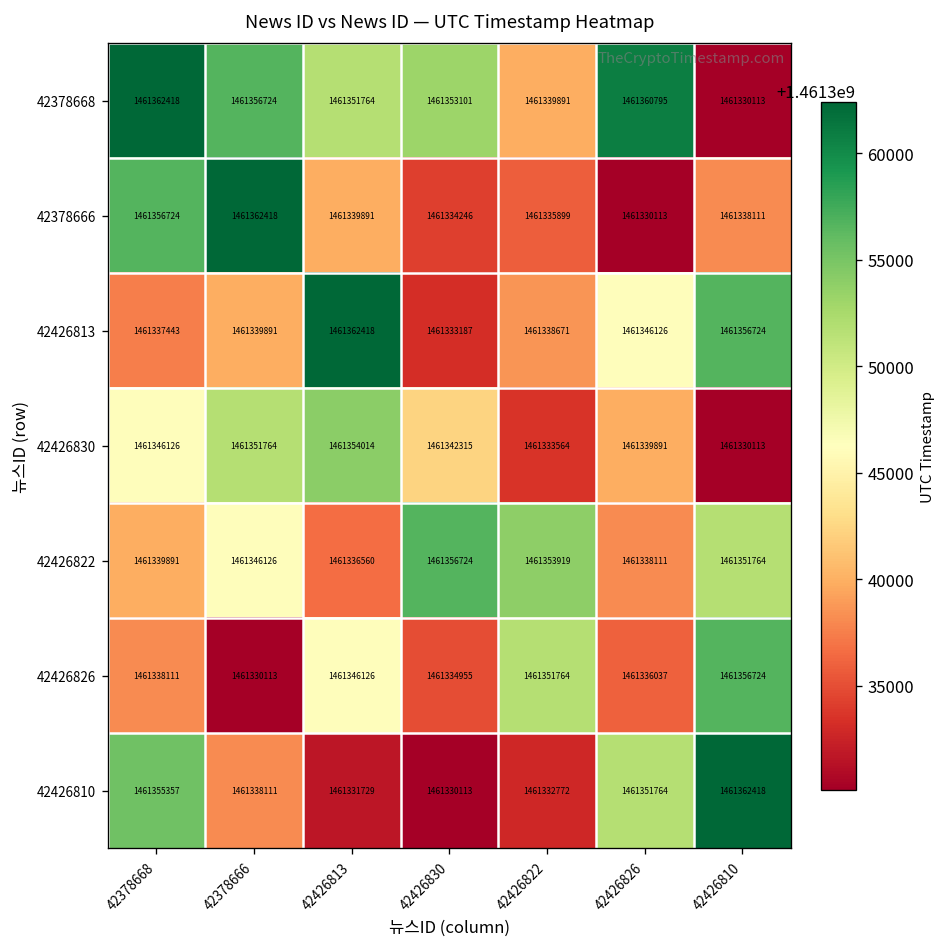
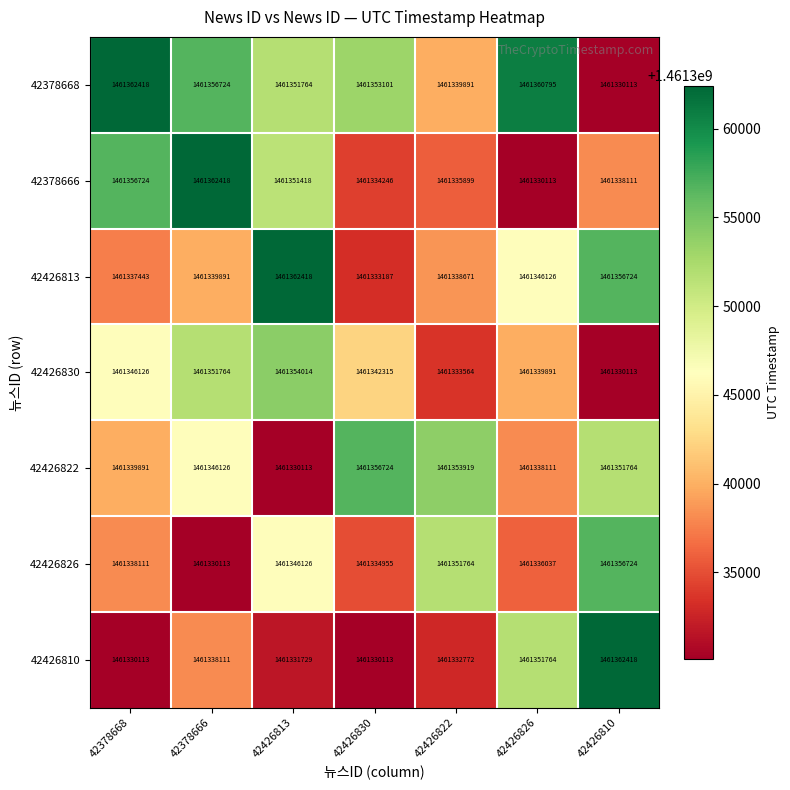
  {
    "42378668": {
      "42378668": 1461362418,
      "42378666": 1461356724,
      "42426813": 1461351764,
      "42426830": 1461353101,
      "42426822": 1461339891,
      "42426810": 1461330113
    },
    "42378666": {
      "42378668": 1461356724,
      "42378666": 1461362418,
-     "42426813": 1461339891,
+     "42426813": 1461351418,
      "42426830": 1461334246,
      "42426822": 1461335899,
      "42426826": 1461330113,
      "42426810": 1461338111
    },
    "42426813": {
      "42378668": 1461337443,
      "42378666": 1461339891,
      "42426813": 1461362418,
      "42426830": 1461333187,
      "42426822": 1461338671,
      "42426826": 1461346126,
      "42426810": 1461356724
    },
    "42426830": {
      "42378668": 1461346126,
      "42378666": 1461351764,
      "42426813": 1461354014,
      "42426830": 1461342315,
      "42426822": 1461333564,
      "42426826": 1461339891,
      "42426810": 1461330113
    },
    "42426822": {
      "42378668": 1461339891,
      "42378666": 1461346126,
-     "42426813": 1461336560,
+     "42426813": 1461330113,
      "42426830": 1461356724,
      "42426822": 1461353919,
      "42426826": 1461338111,
      "42426810": 1461351764
    },
    "42426826": {
      "42378668": 1461338111,
      "42378666": 1461330113,
      "42426813": 1461346126,
      "42426830": 1461334955,
      "42426822": 1461351764,
      "42426826": 1461336037,
      "42426810": 1461356724
    },
    "42426810": {
-     "42378668": 1461355357,
+     "42378668": 1461330113,
      "42378666": 1461338111,
      "42426813": 1461331729,
      "42426830": 1461330113,
      "42426822": 1461332772,
      "42426826": 1461351764,
      "42426810": 1461362418
    }
  }
